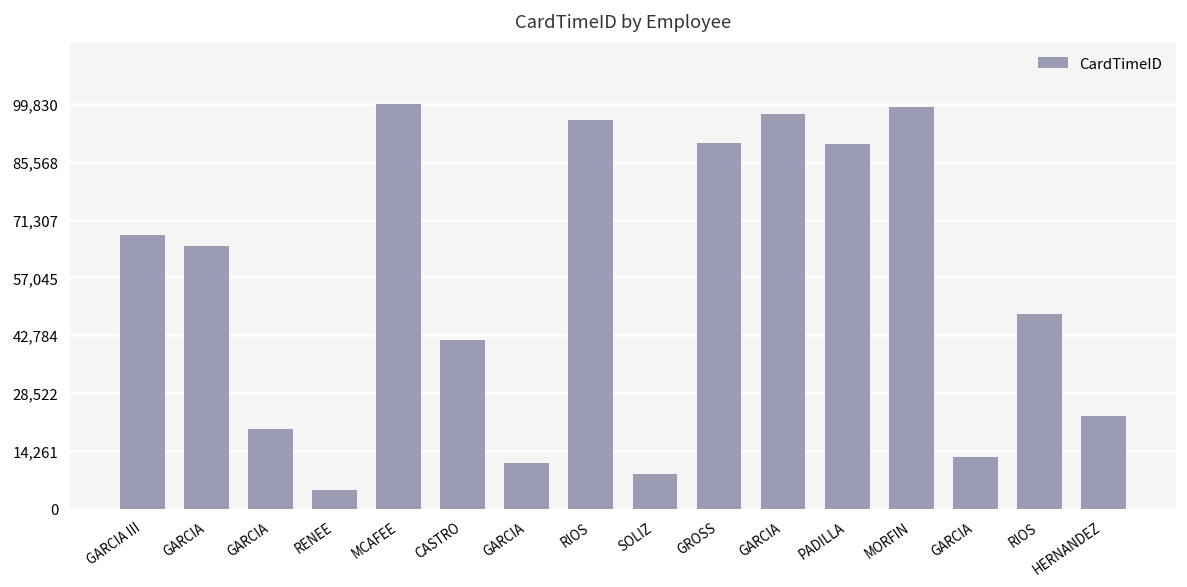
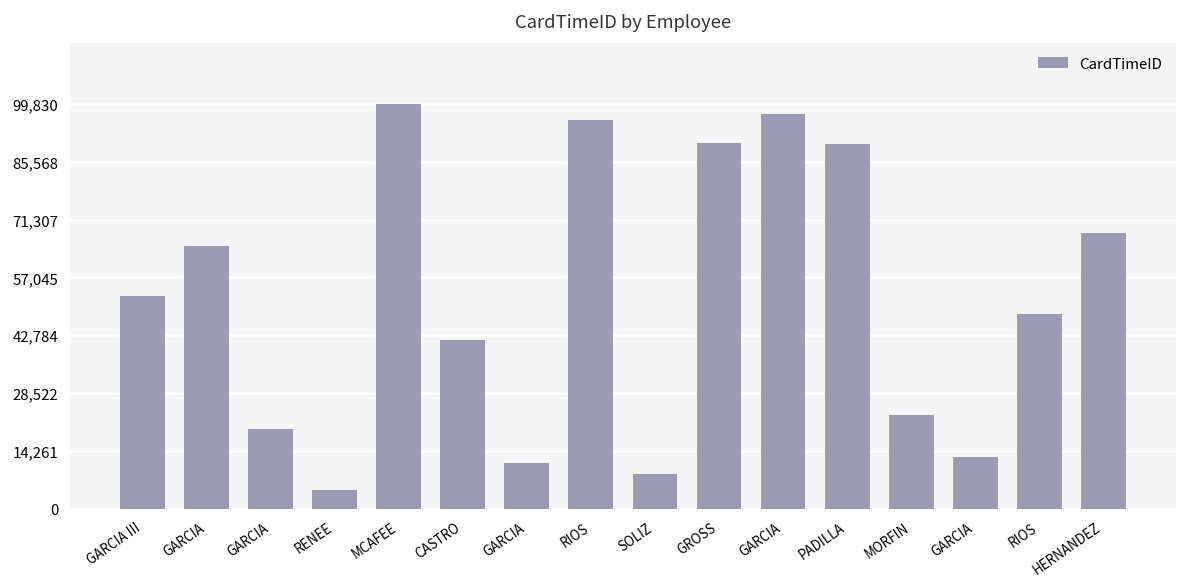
  {
-   "GARCIA III": "67,000",
+   "GARCIA III": "53,000",
    "RENEE": "5,000",
    "MCAFEE": "100,000",
    "CASTRO": "41,000",
    "SOLIZ": "8,000",
    "GROSS": "90,000",
    "PADILLA": "90,000",
-   "MORFIN": "99,000",
-   "HERNANDEZ": "23,000"
+   "MORFIN": "23,000",
+   "HERNANDEZ": "68,000"
  }
